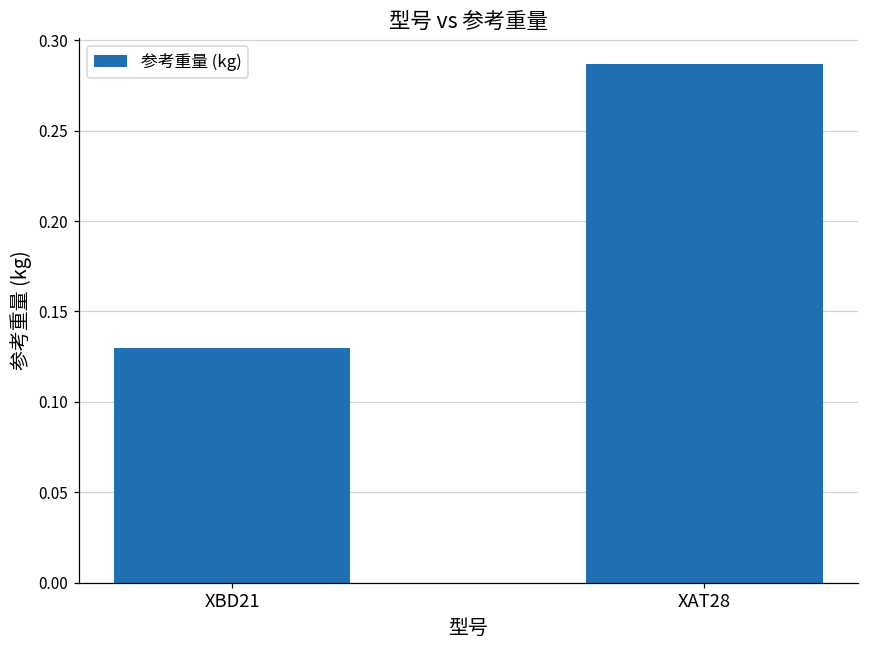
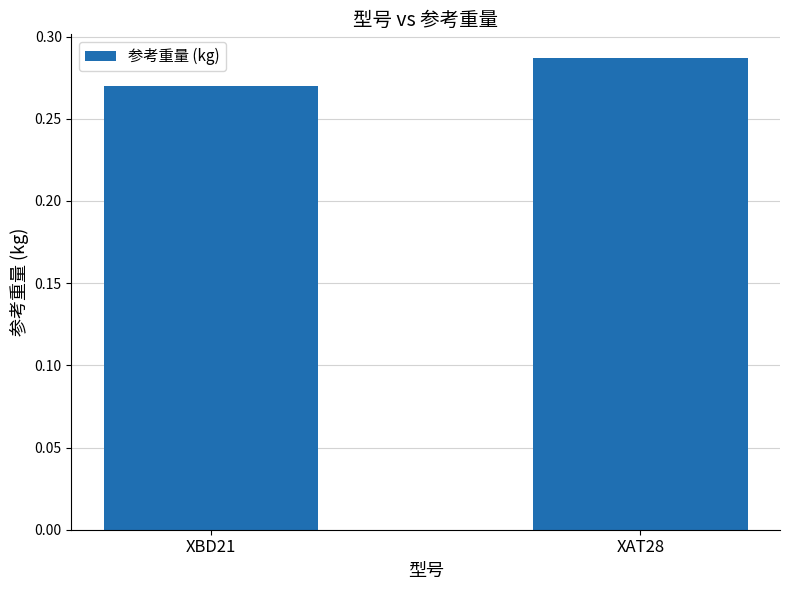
  {
-   "XBD21": 0.13,
+   "XBD21": 0.27,
    "XAT28": 0.287
  }
